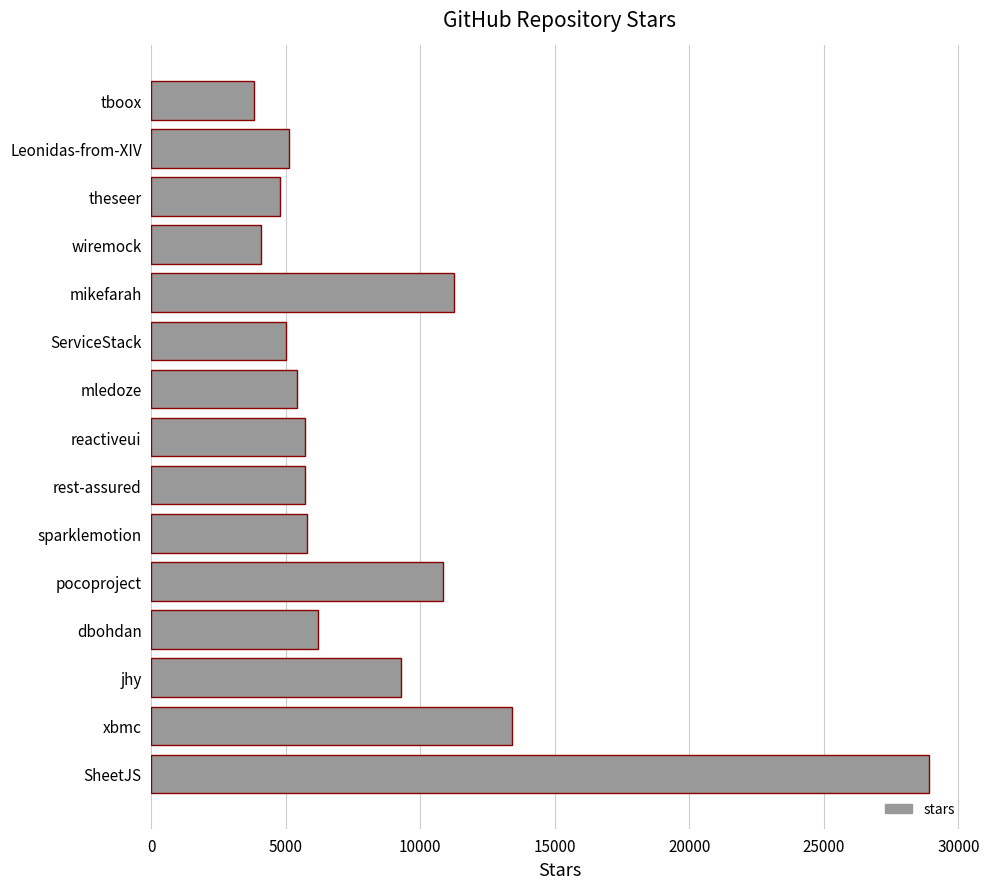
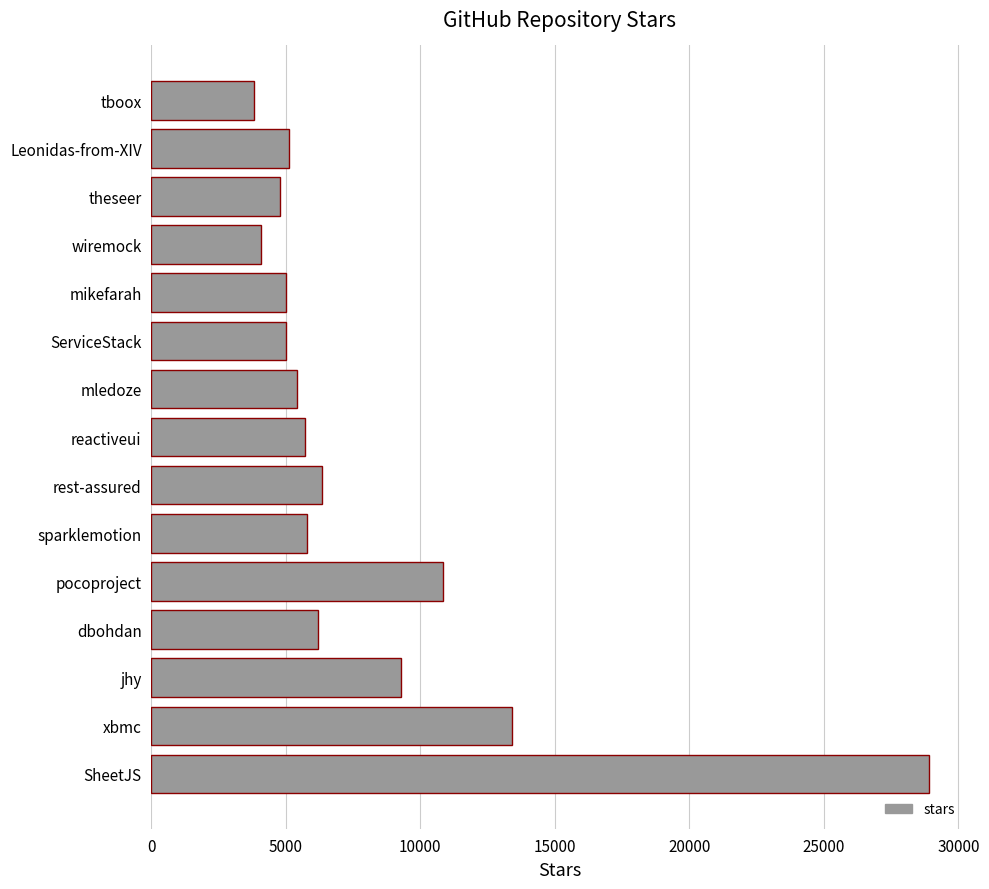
  {
    "tboox": 3800,
    "Leonidas-from-XIV": 5100,
    "theseer": 4800,
    "wiremock": 4100,
-   "mikefarah": 11300,
+   "mikefarah": 5000,
    "ServiceStack": 5000,
    "mledoze": 5400,
    "reactiveui": 5700,
-   "rest-assured": 5700,
+   "rest-assured": 6300,
    "sparklemotion": 5800,
    "pocoproject": 10800,
    "dbohdan": 6200,
    "jhy": 9300,
    "xbmc": 13400,
    "SheetJS": 28900
  }
